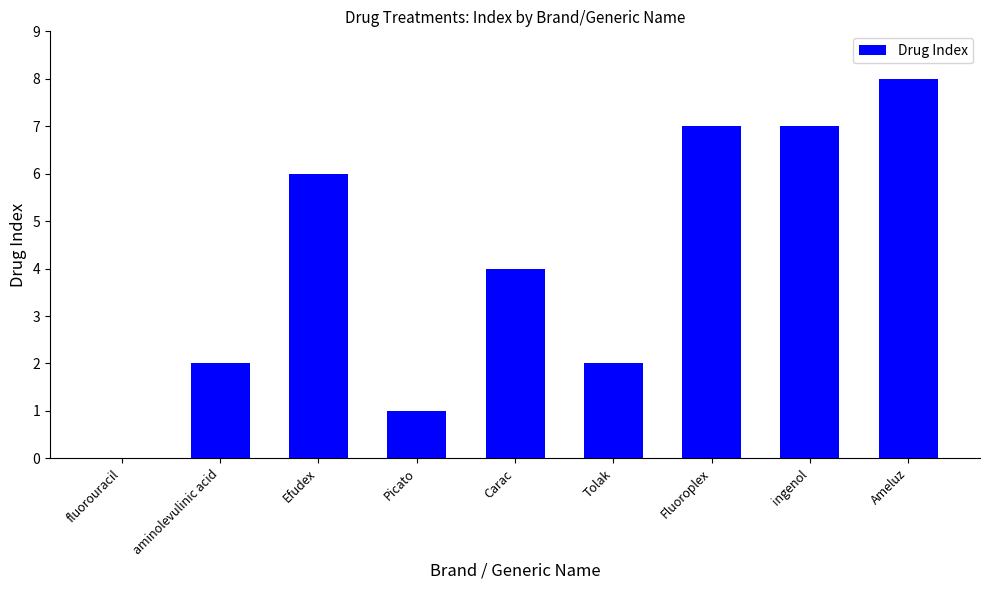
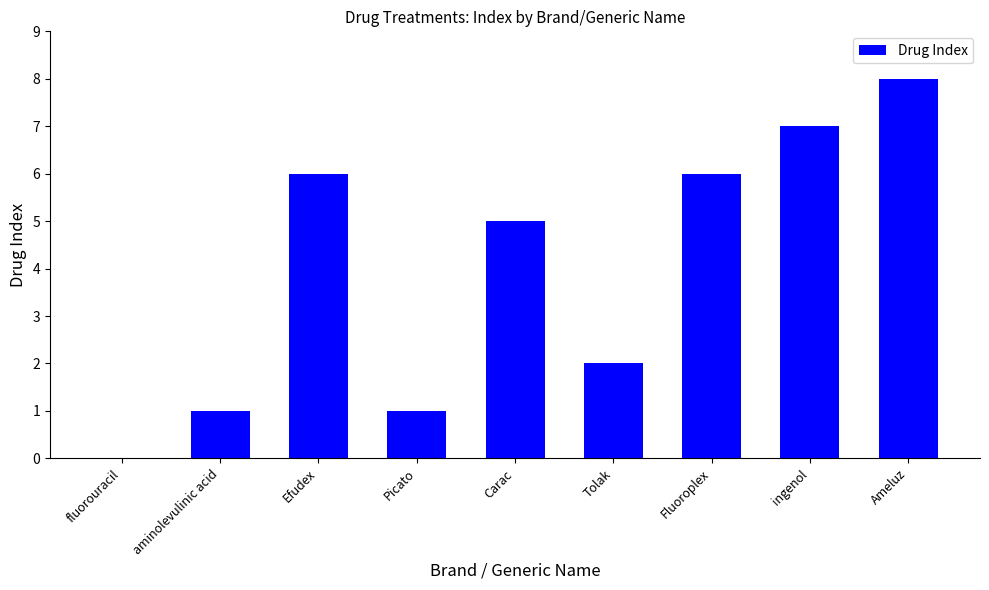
  {
    "fluorouracil": 0,
-   "aminolevulinic acid": 2,
+   "aminolevulinic acid": 1,
    "Efudex": 6,
    "Picato": 1,
-   "Carac": 4,
+   "Carac": 5,
    "Tolak": 2,
-   "Fluoroplex": 7,
+   "Fluoroplex": 6,
    "ingenol": 7,
    "Ameluz": 8
  }
